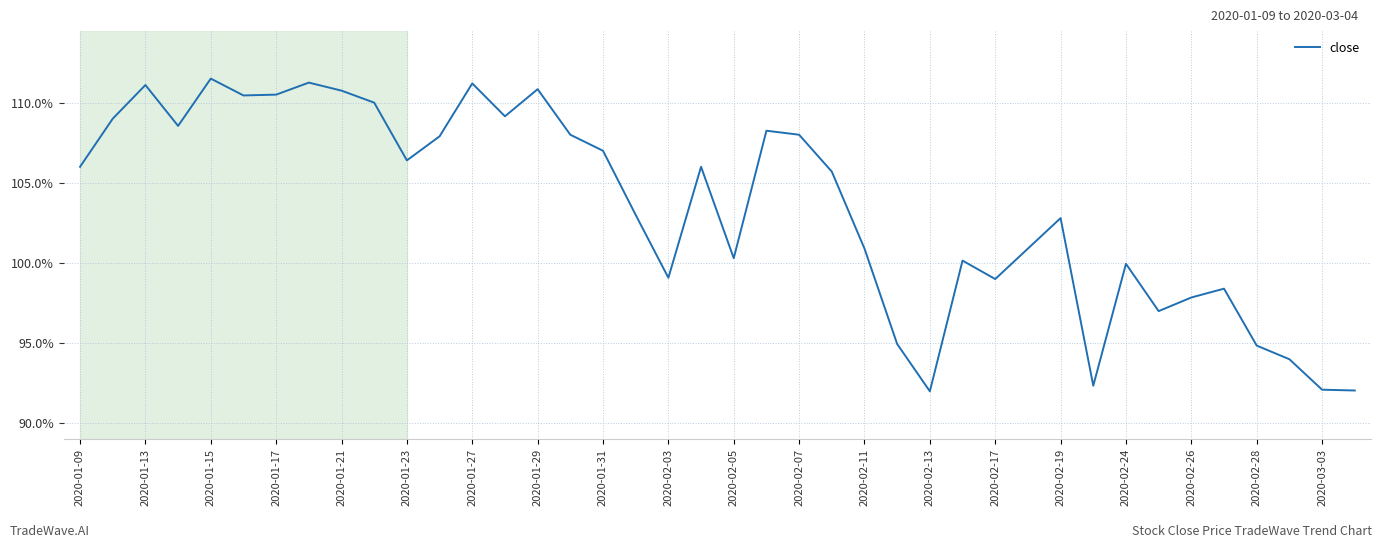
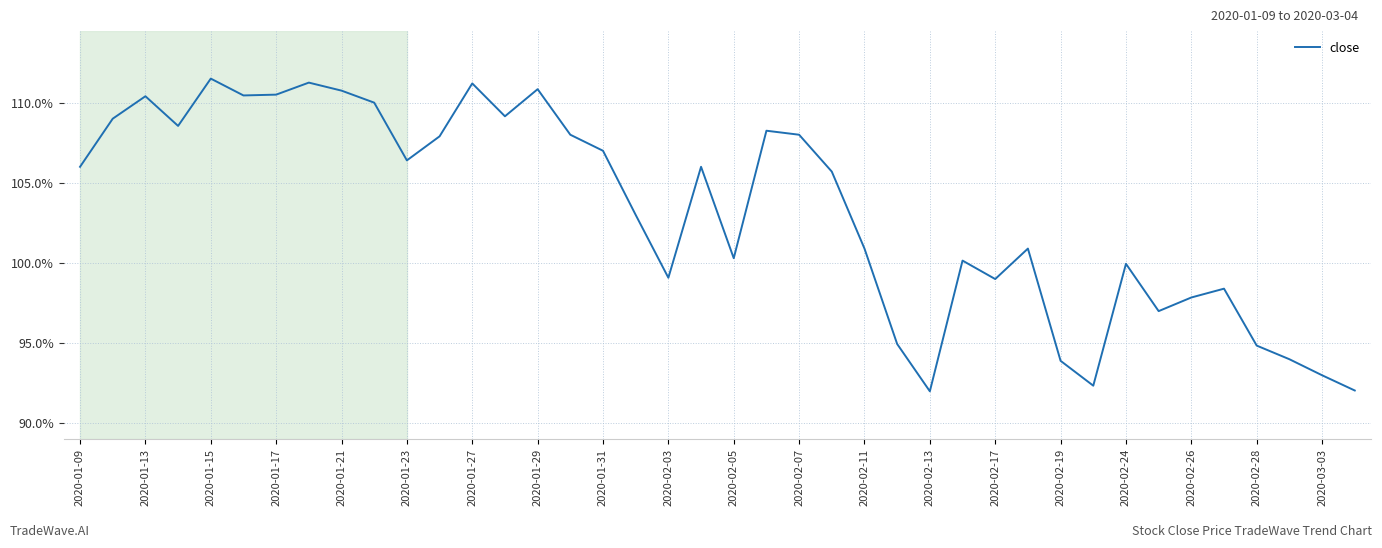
  {
    "2020-01-09": "106.0%",
-   "2020-01-13": "111.1%",
+   "2020-01-13": "110.4%",
    "2020-01-15": "111.5%",
    "2020-01-17": "110.5%",
    "2020-01-21": "110.8%",
    "2020-01-23": "106.4%",
    "2020-01-27": "111.2%",
    "2020-01-29": "110.8%",
    "2020-01-31": "107.0%",
    "2020-02-03": "99.1%",
    "2020-02-05": "100.3%",
    "2020-02-07": "108.0%",
    "2020-02-11": "100.9%",
    "2020-02-13": "92.0%",
    "2020-02-17": "99.0%",
-   "2020-02-19": "102.8%",
+   "2020-02-19": "93.9%",
    "2020-02-24": "100.0%",
    "2020-02-26": "97.9%",
    "2020-02-28": "94.9%",
-   "2020-03-03": "92.1%"
+   "2020-03-03": "93.0%"
  }
